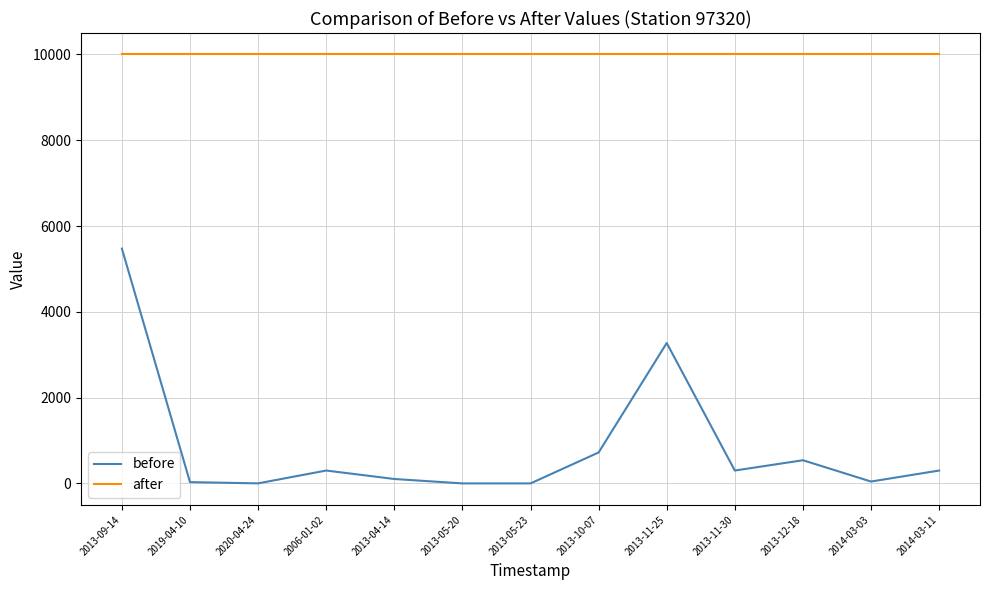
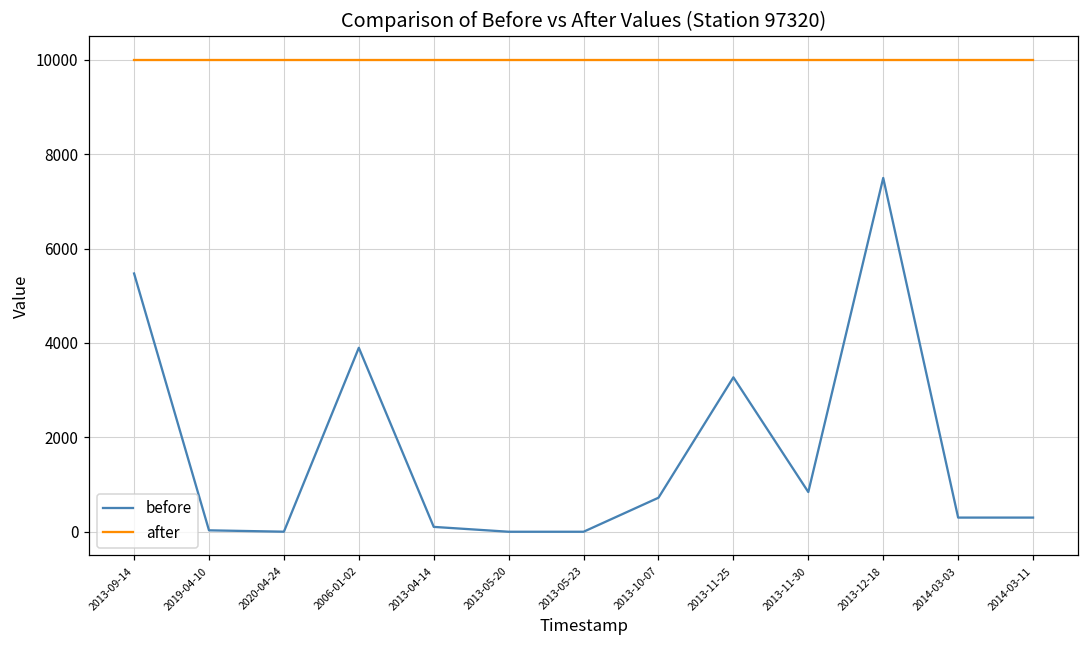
  {
    "before": {
      "2013-09-14": 5500,
      "2019-04-10": 0,
      "2020-04-24": 0,
-     "2006-01-02": 300,
+     "2006-01-02": 3900,
      "2013-04-14": 100,
      "2013-05-20": 0,
      "2013-05-23": 0,
      "2013-10-07": 700,
      "2013-11-25": 3300,
-     "2013-11-30": 300,
-     "2013-12-18": 500,
-     "2014-03-03": 0,
+     "2013-11-30": 800,
+     "2013-12-18": 7500,
+     "2014-03-03": 300,
      "2014-03-11": 300
    },
    "after": {
      "2013-09-14": 10000,
      "2019-04-10": 10000,
      "2020-04-24": 10000,
      "2006-01-02": 10000,
      "2013-04-14": 10000,
      "2013-05-20": 10000,
      "2013-05-23": 10000,
      "2013-10-07": 10000,
      "2013-11-25": 10000,
      "2013-11-30": 10000,
      "2013-12-18": 10000,
      "2014-03-03": 10000,
      "2014-03-11": 10000
    }
  }
